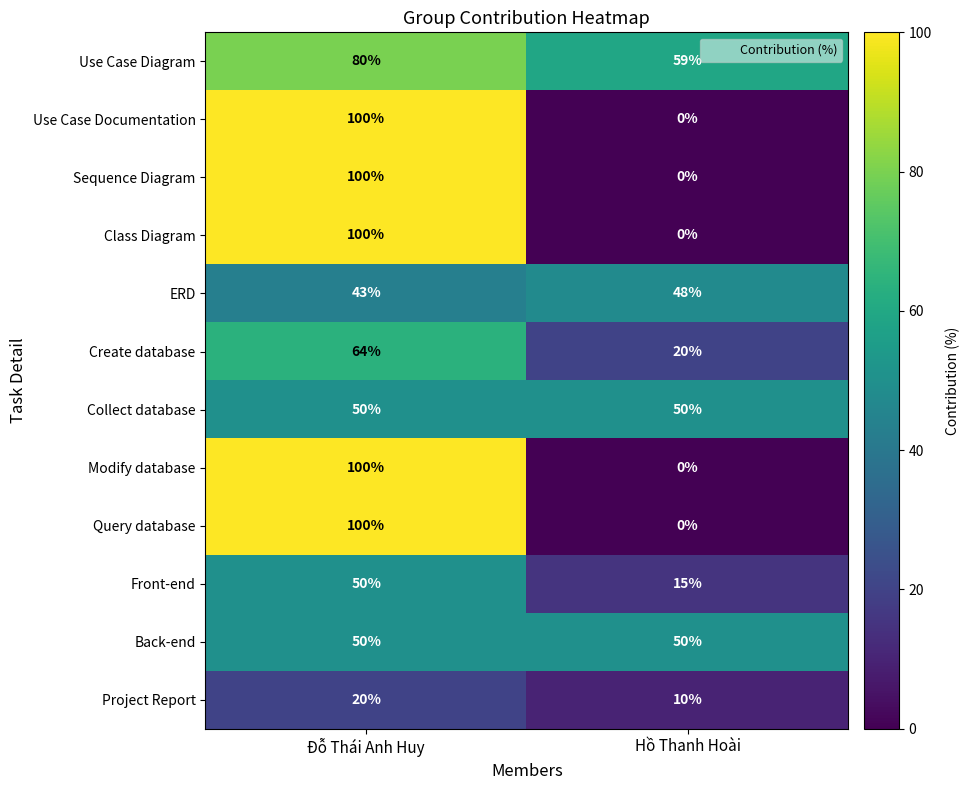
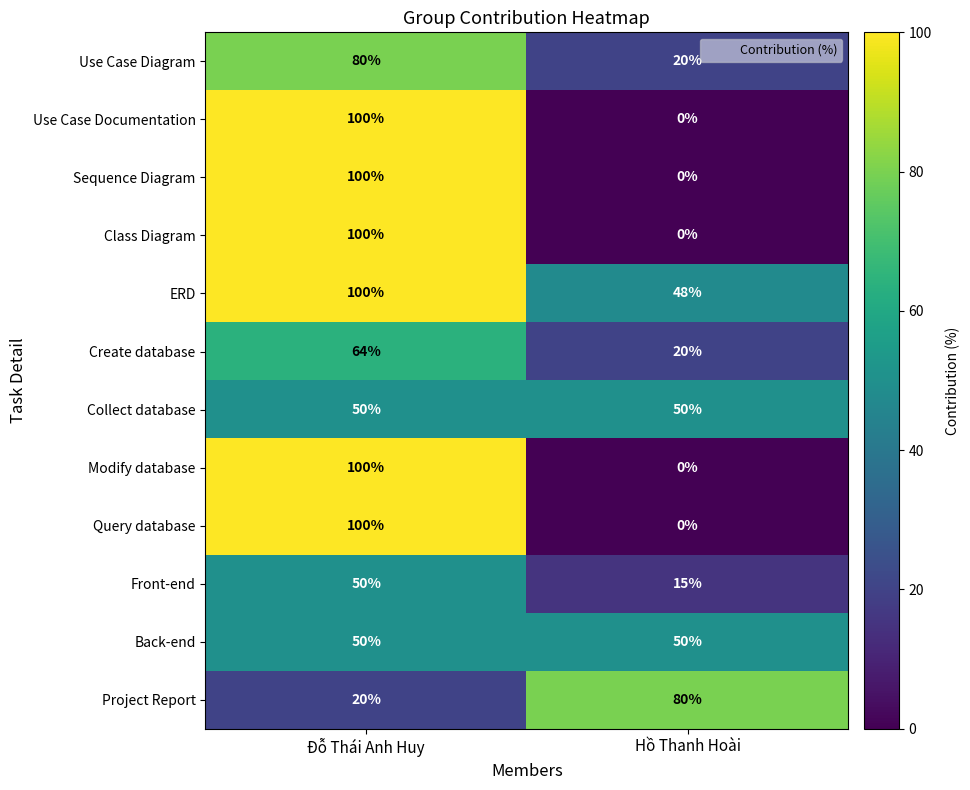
  {
    "Use Case Diagram": {
      "Đỗ Thái Anh Huy": "80%",
-     "Hồ Thanh Hoài": "59%"
+     "Hồ Thanh Hoài": "20%"
    },
    "Use Case Documentation": {
      "Đỗ Thái Anh Huy": "100%",
      "Hồ Thanh Hoài": "0%"
    },
    "Sequence Diagram": {
      "Đỗ Thái Anh Huy": "100%",
      "Hồ Thanh Hoài": "0%"
    },
    "Class Diagram": {
      "Đỗ Thái Anh Huy": "100%",
      "Hồ Thanh Hoài": "0%"
    },
    "ERD": {
-     "Đỗ Thái Anh Huy": "43%",
+     "Đỗ Thái Anh Huy": "100%",
      "Hồ Thanh Hoài": "48%"
    },
    "Create database": {
      "Đỗ Thái Anh Huy": "64%",
      "Hồ Thanh Hoài": "20%"
    },
    "Collect database": {
      "Đỗ Thái Anh Huy": "50%",
      "Hồ Thanh Hoài": "50%"
    },
    "Modify database": {
      "Đỗ Thái Anh Huy": "100%",
      "Hồ Thanh Hoài": "0%"
    },
    "Query database": {
      "Đỗ Thái Anh Huy": "100%",
      "Hồ Thanh Hoài": "0%"
    },
    "Front-end": {
      "Đỗ Thái Anh Huy": "50%",
      "Hồ Thanh Hoài": "15%"
    },
    "Back-end": {
      "Đỗ Thái Anh Huy": "50%",
      "Hồ Thanh Hoài": "50%"
    },
    "Project Report": {
      "Đỗ Thái Anh Huy": "20%",
-     "Hồ Thanh Hoài": "10%"
+     "Hồ Thanh Hoài": "80%"
    }
  }
